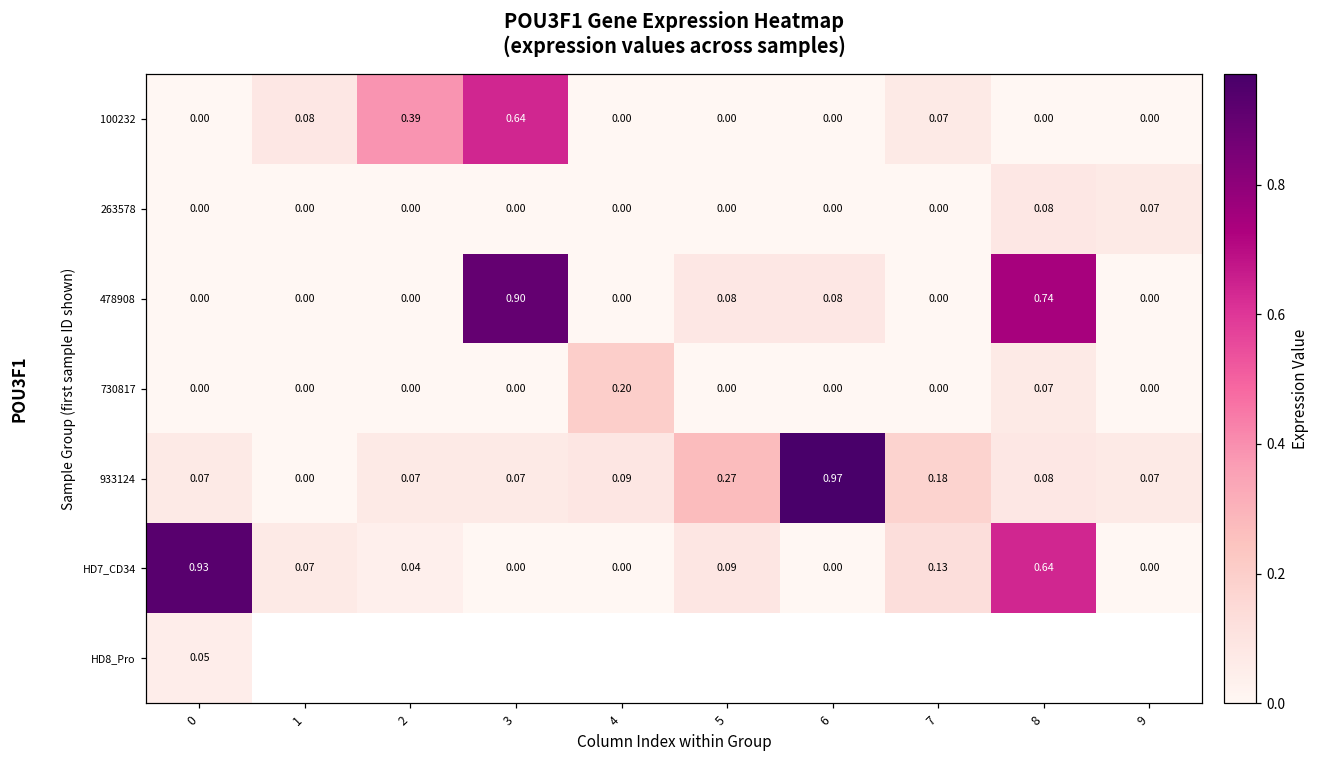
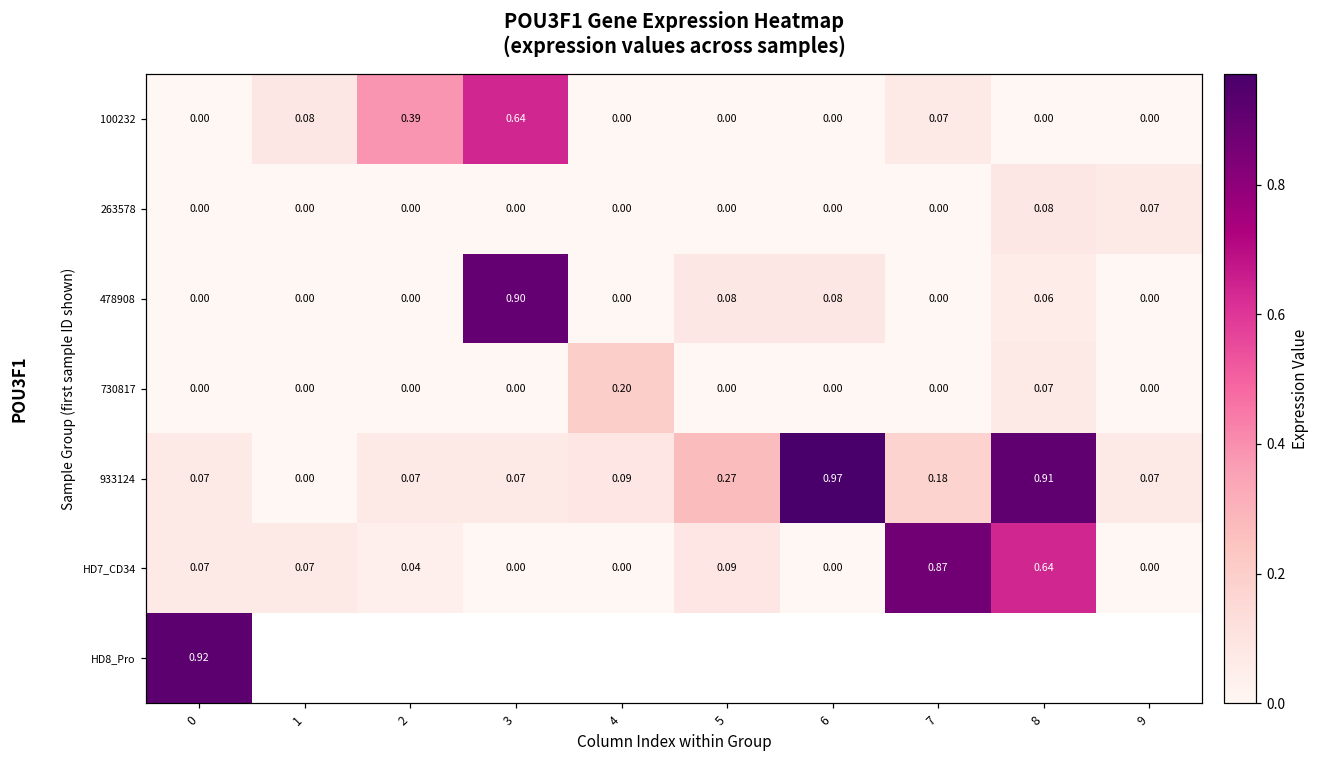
  {
    "100232": {
      "0": 0.00,
      "1": 0.08,
      "2": 0.39,
      "3": 0.64,
      "4": 0.00,
      "5": 0.00,
      "6": 0.00,
      "7": 0.07,
      "8": 0.00,
      "9": 0.00
    },
    "263578": {
      "0": 0.00,
      "1": 0.00,
      "2": 0.00,
      "3": 0.00,
      "4": 0.00,
      "5": 0.00,
      "6": 0.00,
      "7": 0.00,
      "8": 0.08,
      "9": 0.07
    },
    "478908": {
      "0": 0.00,
      "1": 0.00,
      "2": 0.00,
      "3": 0.90,
      "4": 0.00,
      "5": 0.08,
      "6": 0.08,
      "7": 0.00,
-     "8": 0.74,
+     "8": 0.06,
      "9": 0.00
    },
    "730817": {
      "0": 0.00,
      "1": 0.00,
      "2": 0.00,
      "3": 0.00,
      "4": 0.20,
      "5": 0.00,
      "6": 0.00,
      "7": 0.00,
      "8": 0.07,
      "9": 0.00
    },
    "933124": {
      "0": 0.07,
      "1": 0.00,
      "2": 0.07,
      "3": 0.07,
      "4": 0.09,
      "5": 0.27,
      "6": 0.97,
      "7": 0.18,
-     "8": 0.08,
+     "8": 0.91,
      "9": 0.07
    },
    "HD7_CD34": {
-     "0": 0.93,
+     "0": 0.07,
      "1": 0.07,
      "2": 0.04,
      "3": 0.00,
      "4": 0.00,
      "5": 0.09,
      "6": 0.00,
-     "7": 0.13,
+     "7": 0.87,
      "8": 0.64,
      "9": 0.00
    },
    "HD8_Pro": {
-     "0": 0.05
+     "0": 0.92
    }
  }
